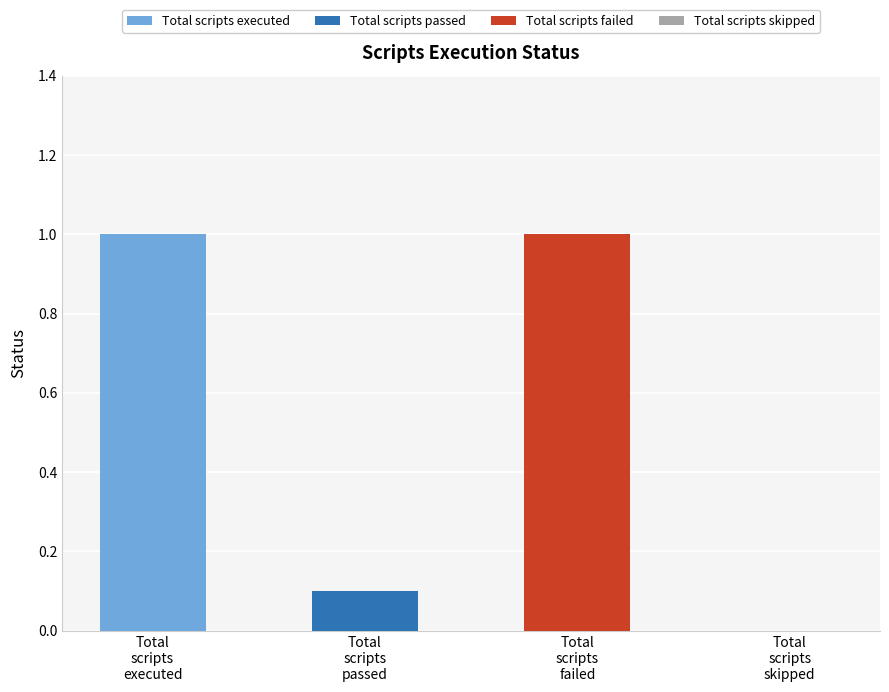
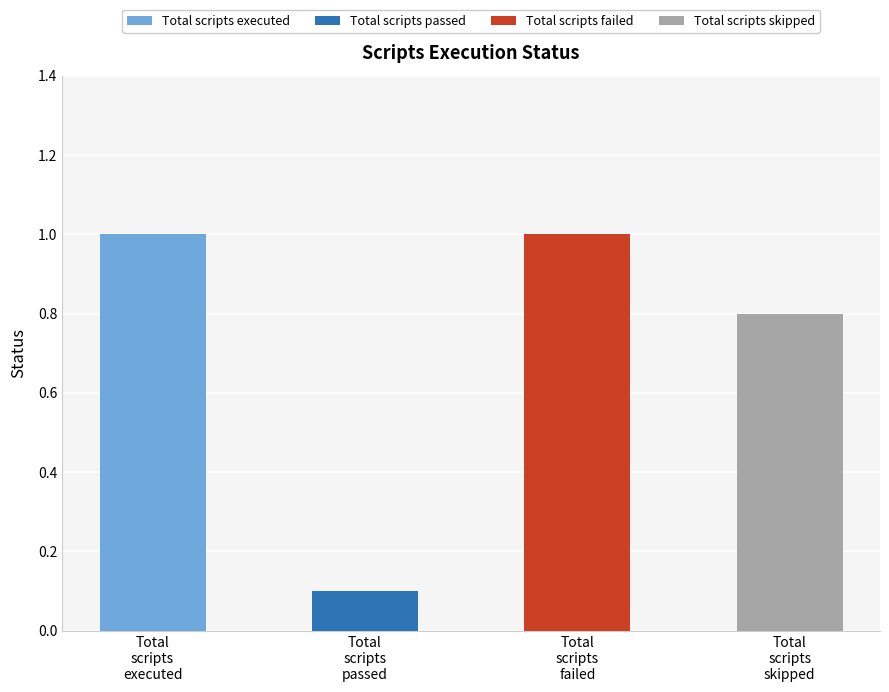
  {
    "Total scripts executed": 1.0,
    "Total scripts passed": 0.1,
    "Total scripts failed": 1.0,
-   "Total scripts skipped": 0.0
+   "Total scripts skipped": 0.8
  }
